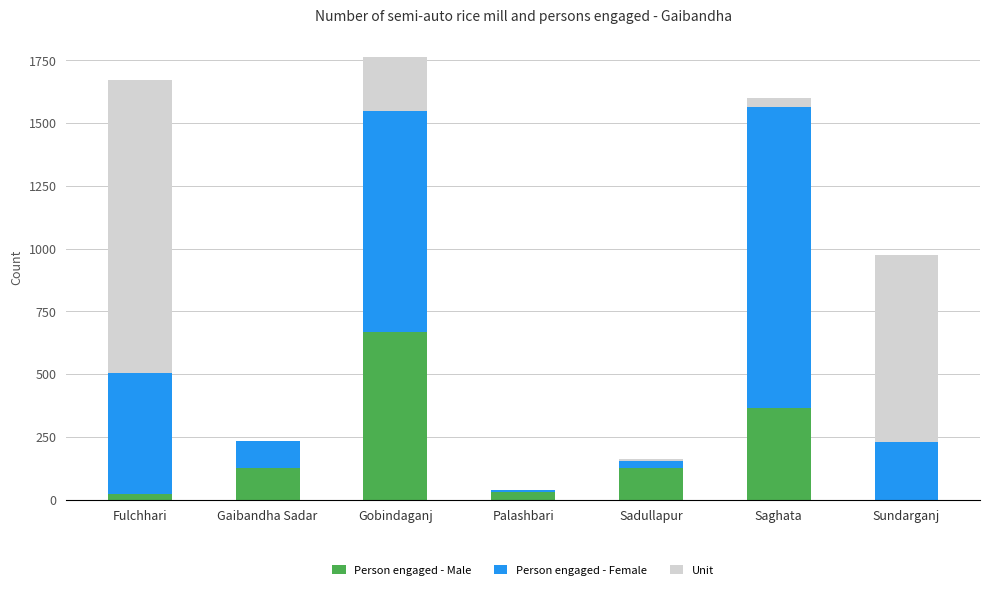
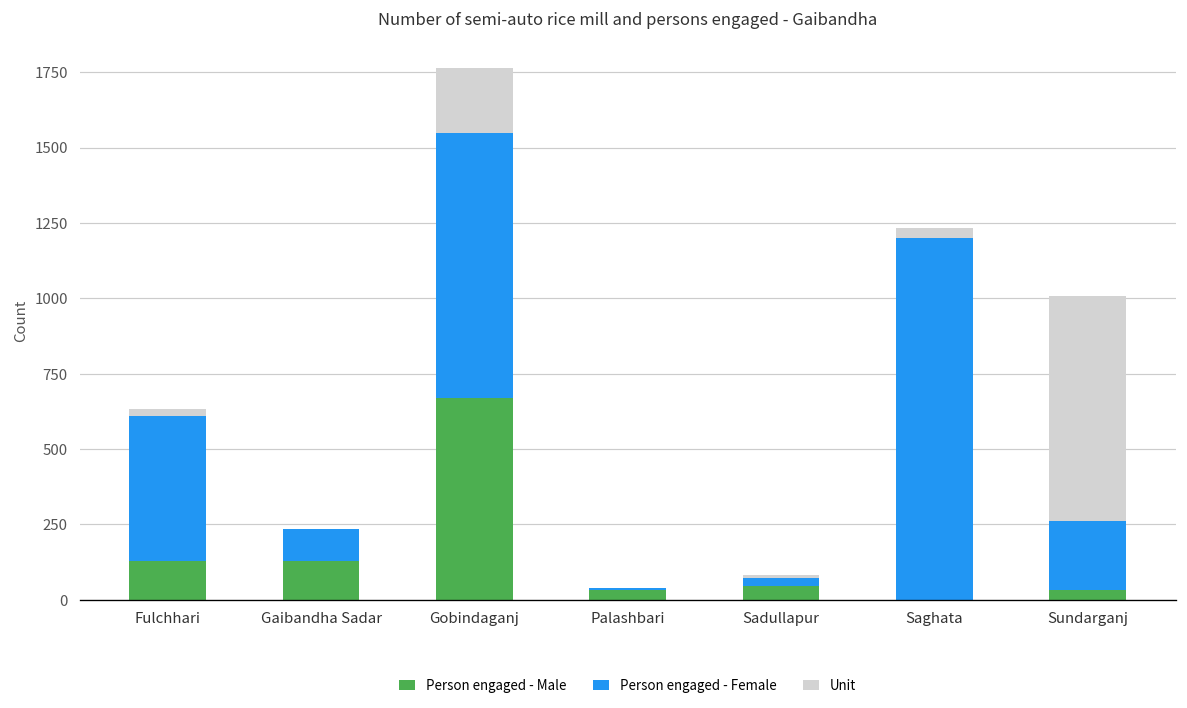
  {
    "Person engaged - Male": {
-     "Fulchhari": 20,
+     "Fulchhari": 130,
      "Gaibandha Sadar": 130,
      "Gobindaganj": 670,
      "Palashbari": 30,
-     "Sadullapur": 130,
-     "Saghata": 370,
-     "Sundarganj": 0
+     "Sadullapur": 40,
+     "Saghata": 0,
+     "Sundarganj": 30
    },
    "Person engaged - Female": {
      "Fulchhari": 480,
      "Gaibandha Sadar": 110,
      "Gobindaganj": 880,
      "Sadullapur": 30,
      "Saghata": 1200,
      "Sundarganj": 230
    },
    "Unit": {
-     "Fulchhari": 1170,
+     "Fulchhari": 20,
      "Gaibandha Sadar": 0,
      "Gobindaganj": 220,
      "Saghata": 40,
      "Sundarganj": 750
    }
  }
